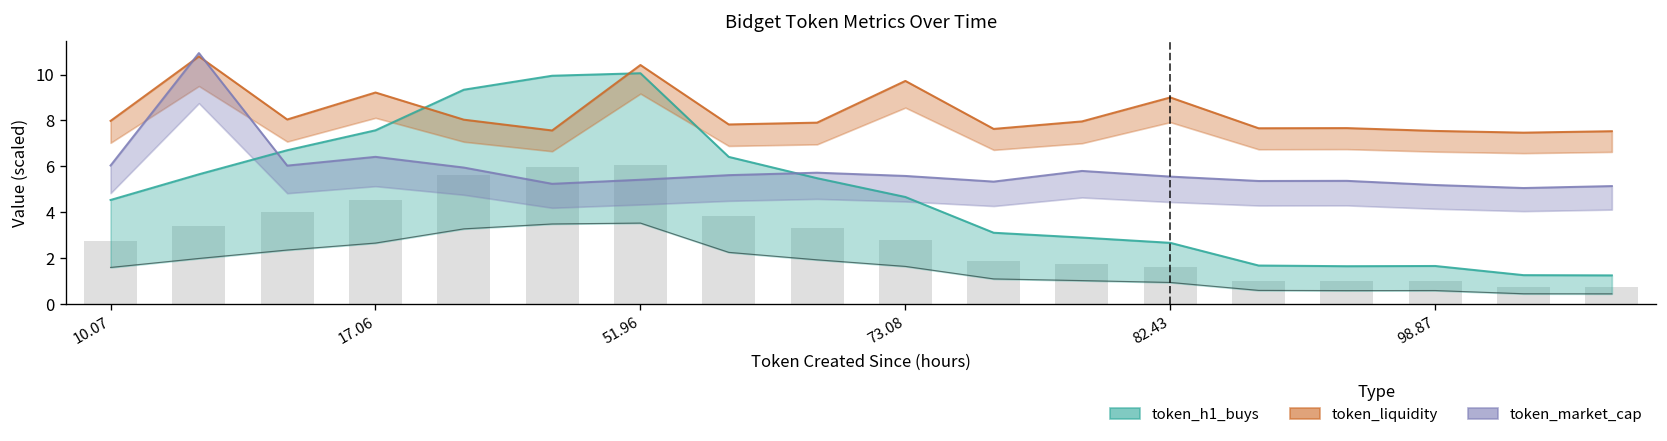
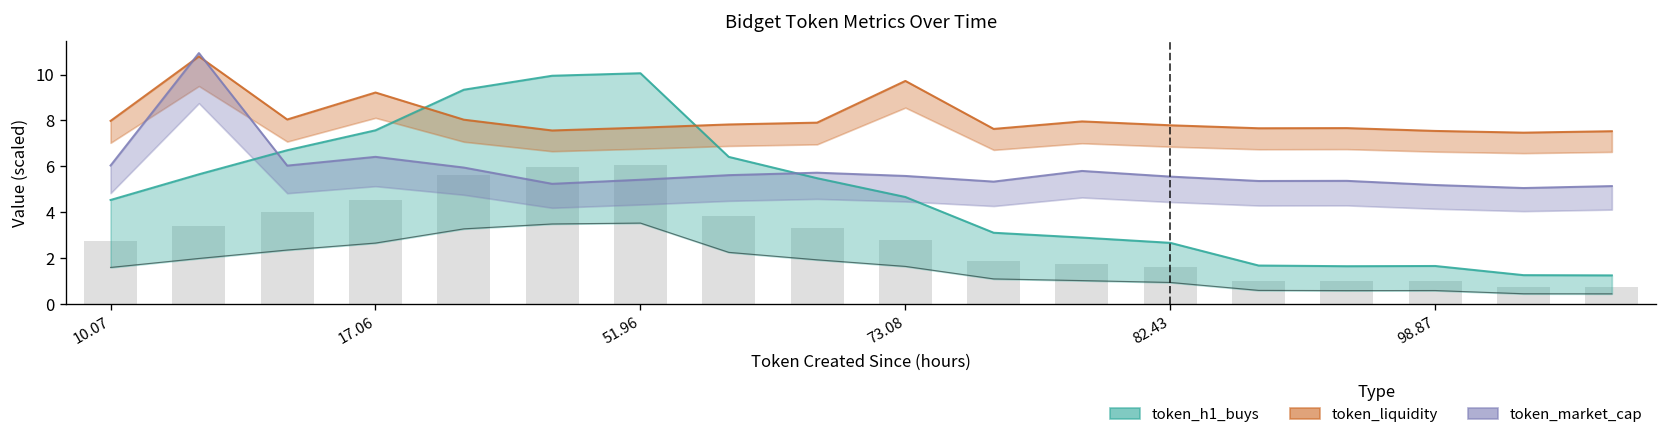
  {
    "token_liquidity": {
      "10.07": 8.0,
      "17.06": 9.2,
-     "51.96": 10.4,
+     "51.96": 7.7,
      "73.08": 9.7,
-     "82.43": 9.0,
+     "82.43": 7.8,
      "98.87": 7.5
    }
  }
